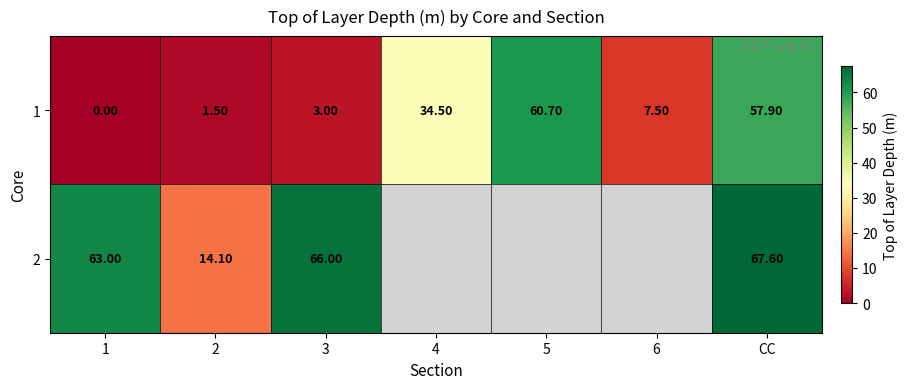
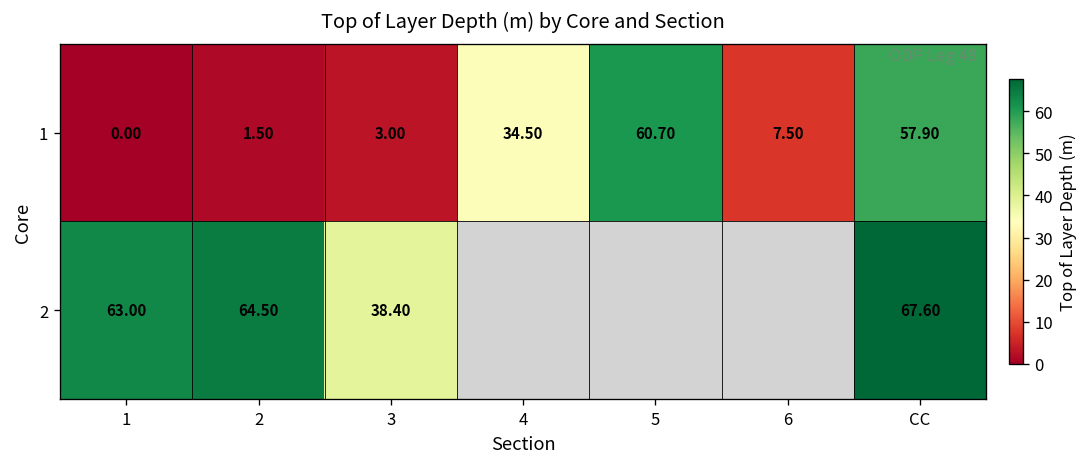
  {
    "1": {
      "1": 0.00,
      "2": 1.50,
      "3": 3.00,
      "4": 34.50,
      "5": 60.70,
      "6": 7.50
    },
    "2": {
      "1": 63.00,
-     "2": 14.10,
-     "3": 66.00,
+     "2": 64.50,
+     "3": 38.40,
      "CC": 67.60
    }
  }
